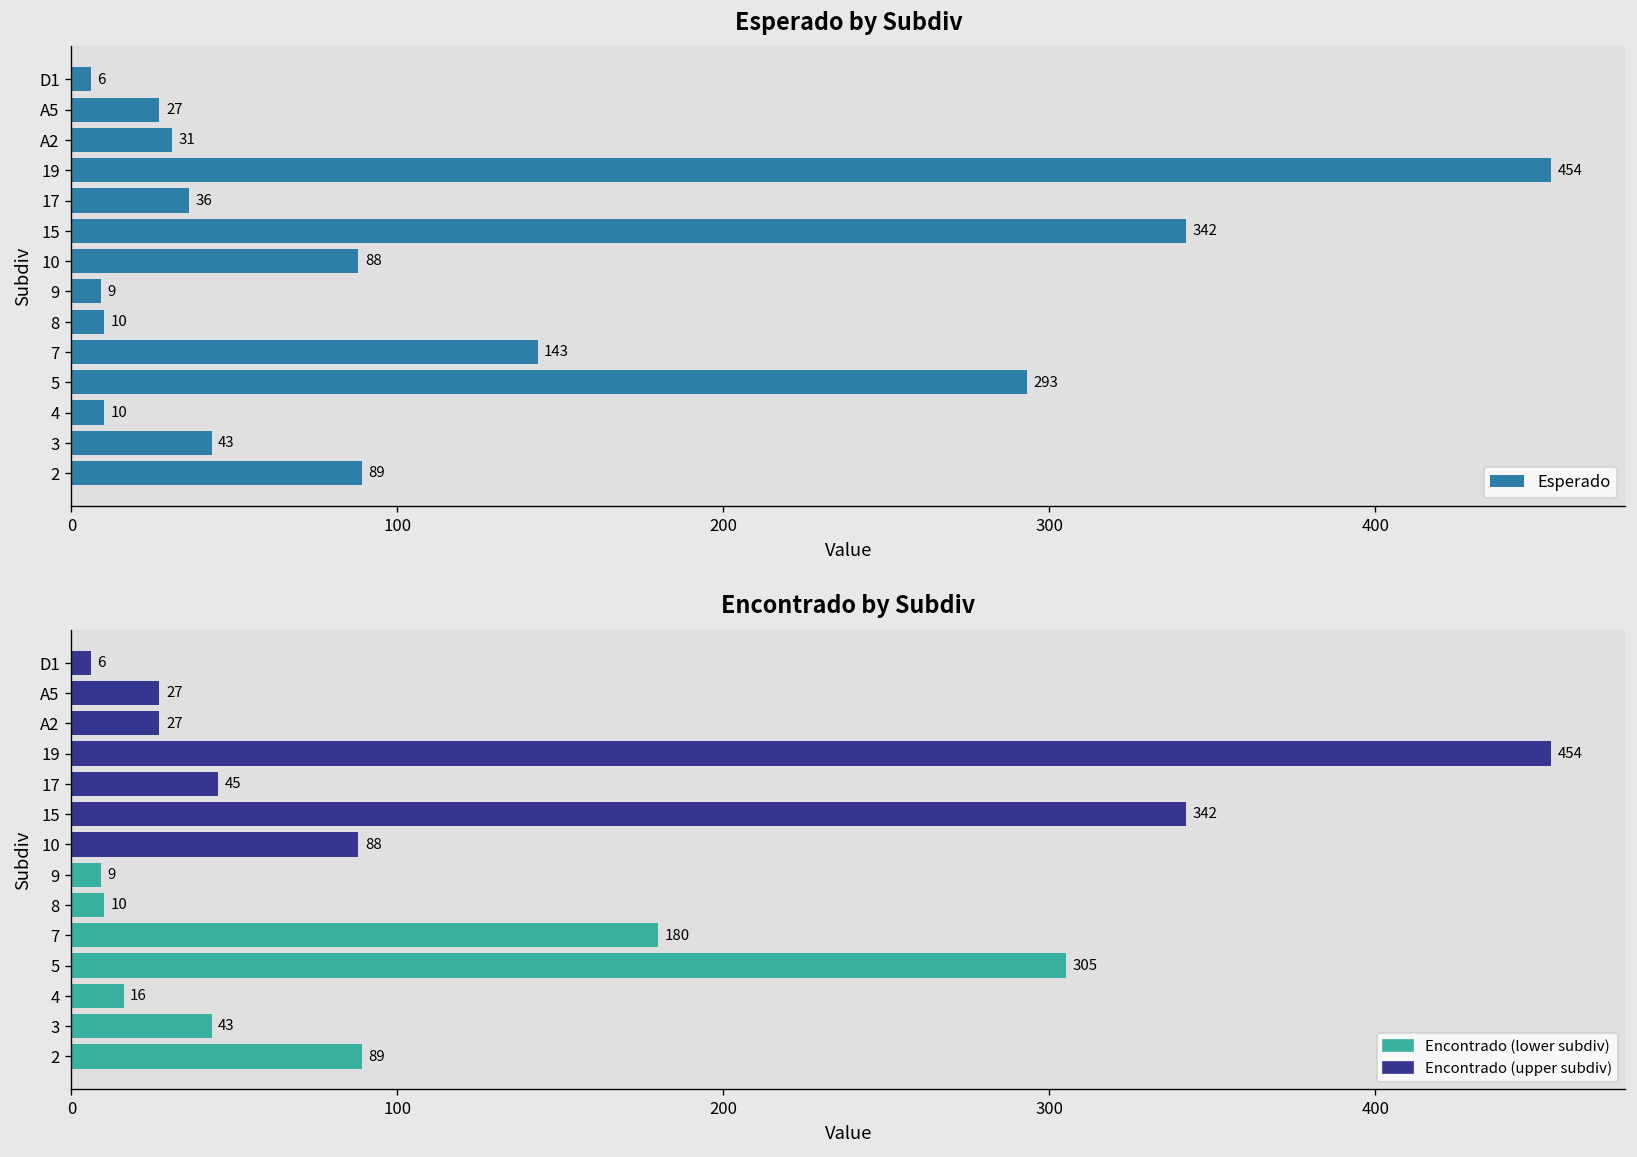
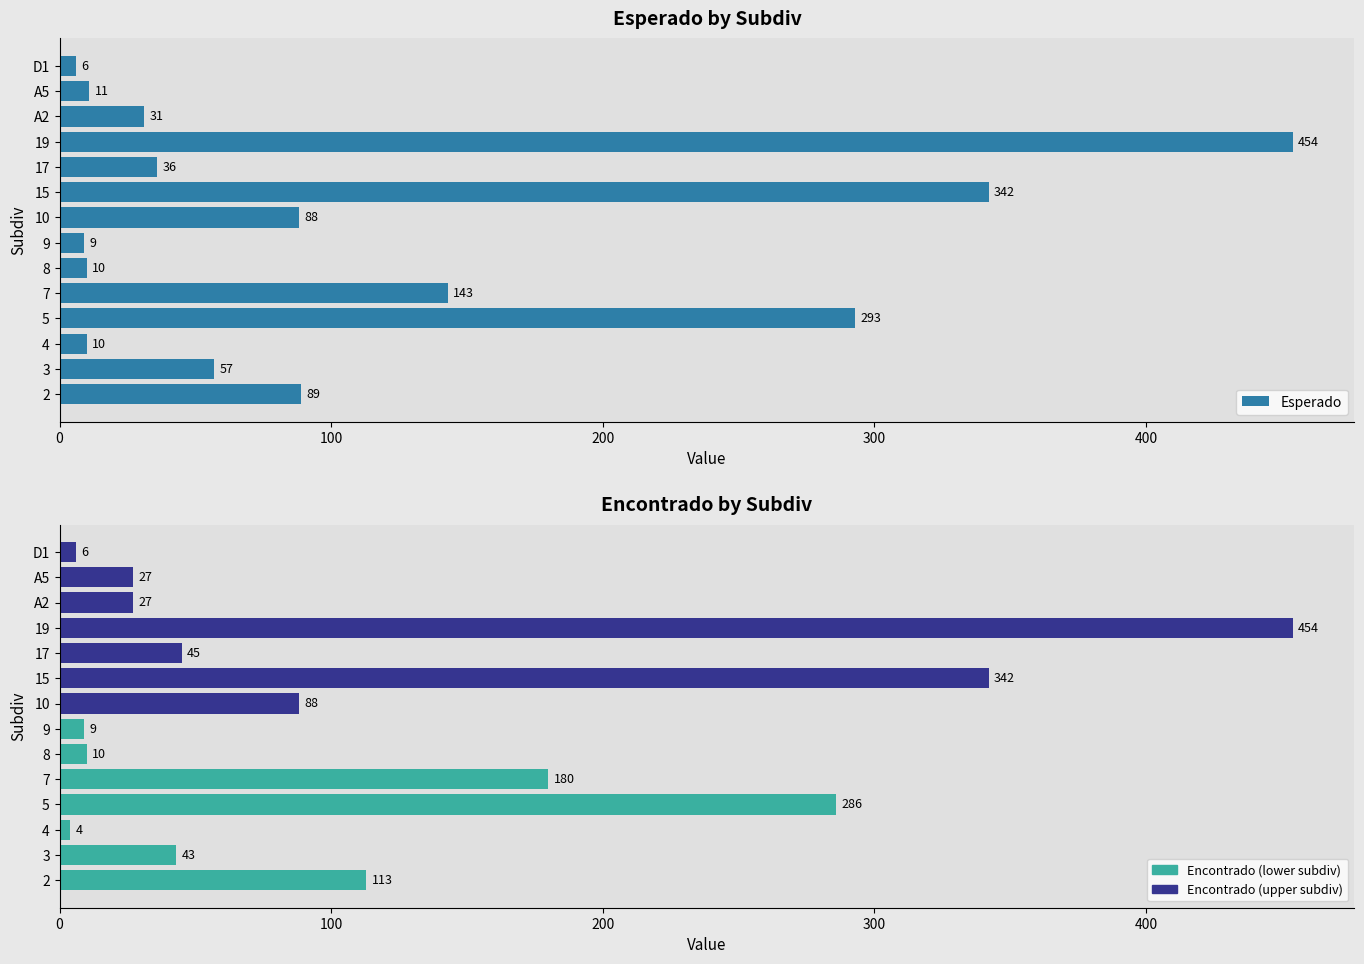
  {
    "Esperado by Subdiv": {
      "D1": 6,
-     "A5": 27,
+     "A5": 11,
      "A2": 31,
      "19": 454,
      "17": 36,
      "15": 342,
      "10": 88,
      "9": 9,
      "8": 10,
      "7": 143,
      "5": 293,
      "4": 10,
-     "3": 43,
+     "3": 57,
      "2": 89
    },
    "Encontrado by Subdiv": {
      "D1": 6,
      "A5": 27,
      "A2": 27,
      "19": 454,
      "17": 45,
      "15": 342,
      "10": 88,
      "9": 9,
      "8": 10,
      "7": 180,
-     "5": 305,
-     "4": 16,
+     "5": 286,
+     "4": 4,
      "3": 43,
-     "2": 89
+     "2": 113
    }
  }
